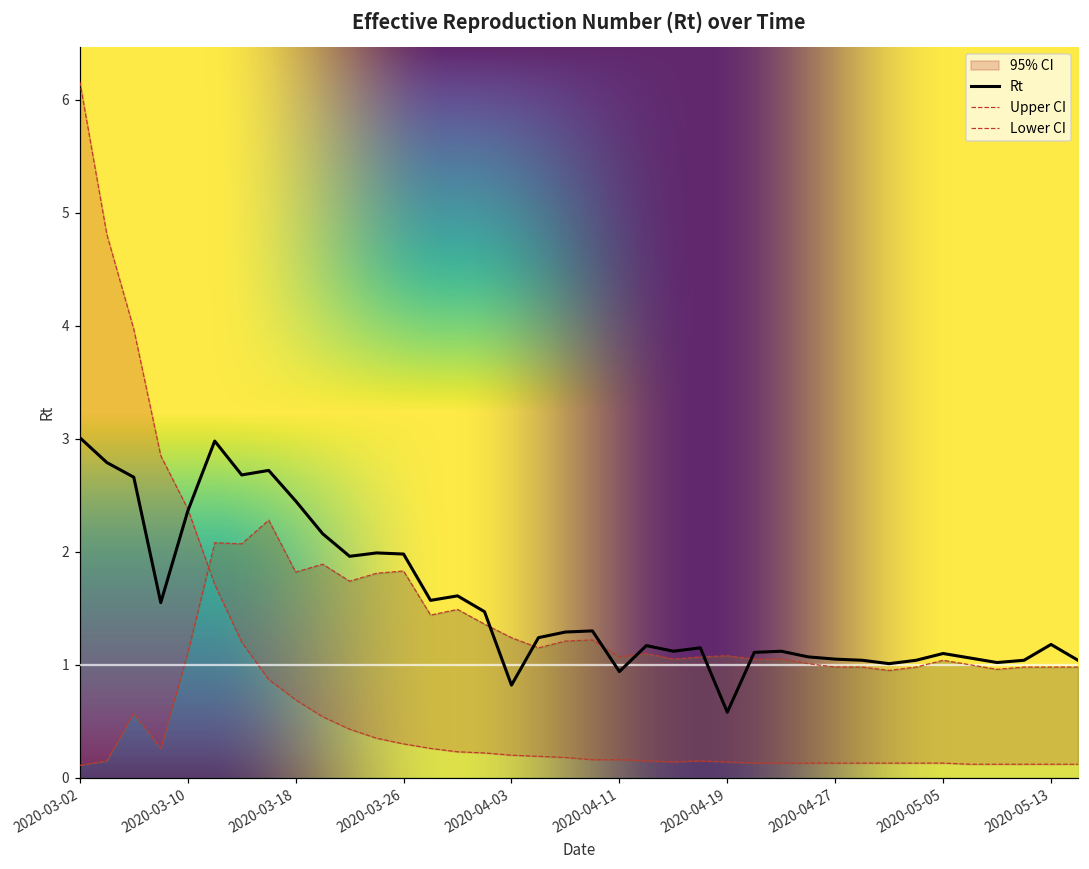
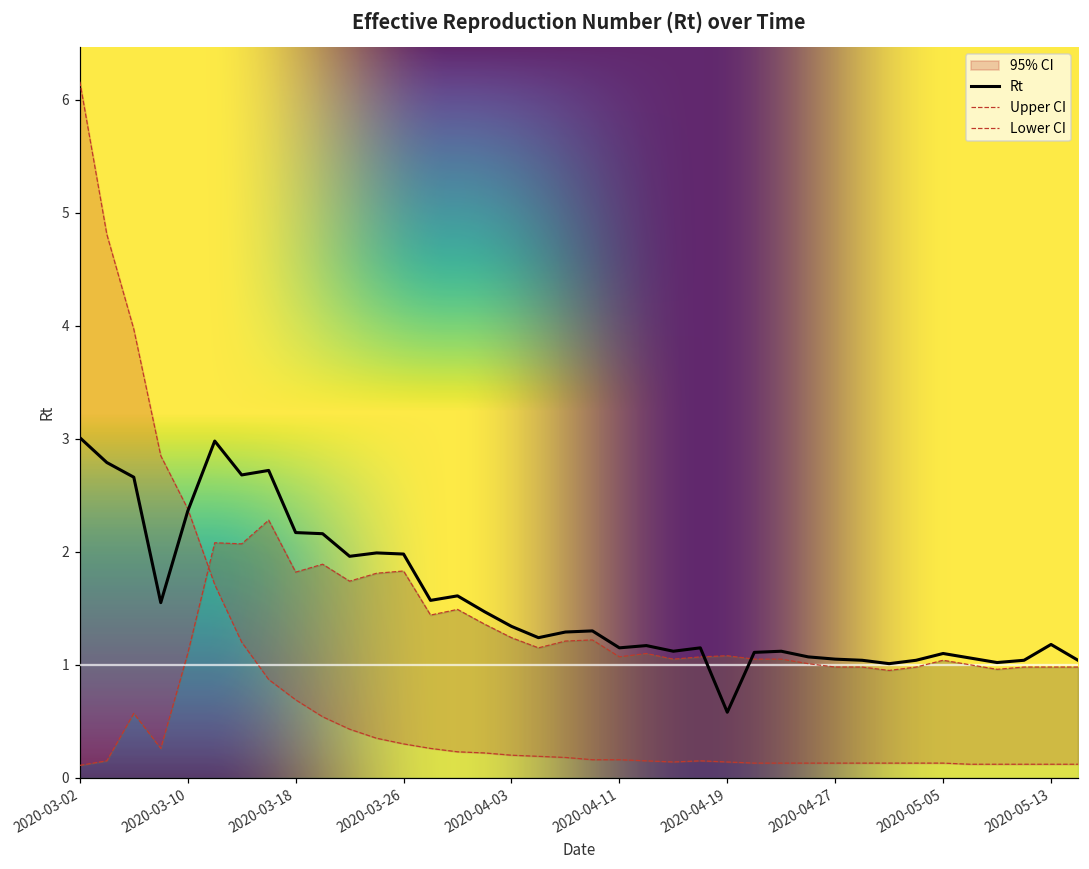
  {
    "Rt": {
      "2020-03-02": 3.01,
-     "2020-03-18": 2.45,
+     "2020-03-18": 2.17,
      "2020-03-26": 1.98,
-     "2020-04-03": 0.82,
-     "2020-04-11": 0.94,
+     "2020-04-03": 1.34,
+     "2020-04-11": 1.15,
      "2020-04-19": 0.58,
      "2020-04-27": 1.05,
      "2020-05-05": 1.10,
      "2020-05-13": 1.18
    }
  }
